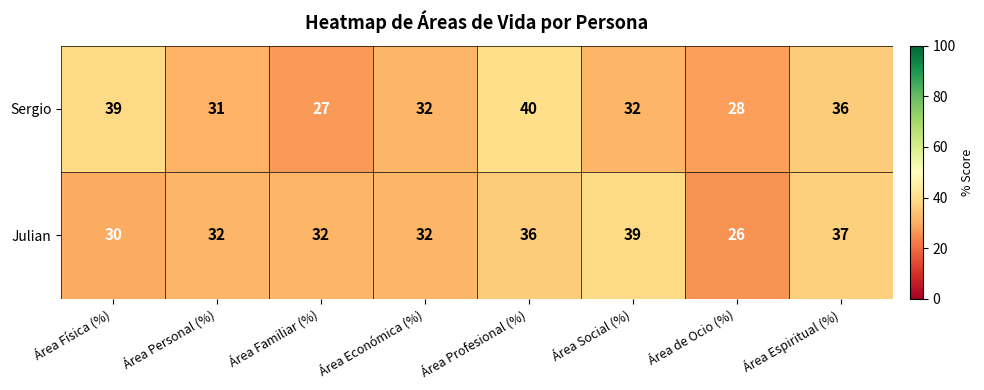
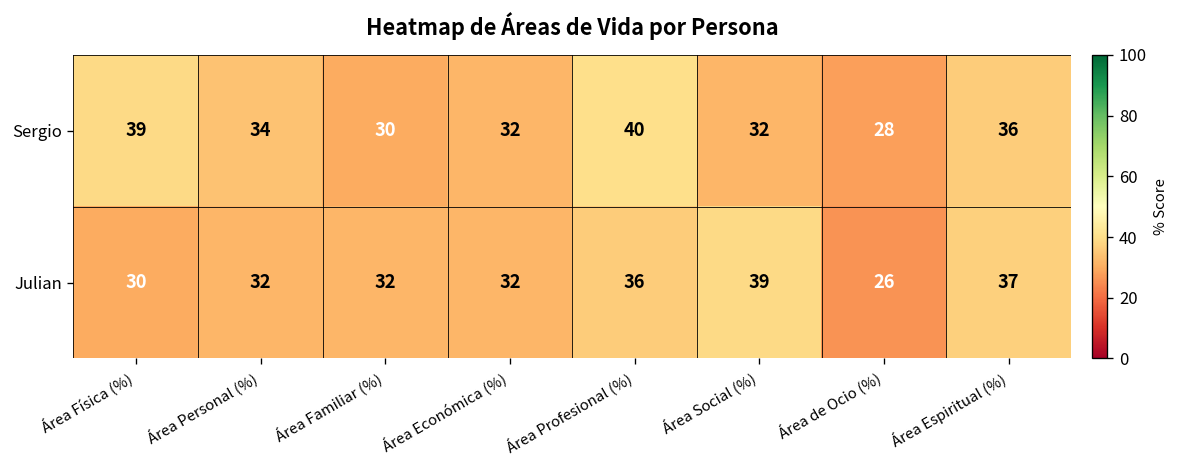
  {
    "Sergio": {
      "Área Física (%)": 39,
-     "Área Personal (%)": 31,
-     "Área Familiar (%)": 27,
+     "Área Personal (%)": 34,
+     "Área Familiar (%)": 30,
      "Área Económica (%)": 32,
      "Área Profesional (%)": 40,
      "Área Social (%)": 32,
      "Área de Ocio (%)": 28,
      "Área Espiritual (%)": 36
    },
    "Julian": {
      "Área Física (%)": 30,
      "Área Personal (%)": 32,
      "Área Familiar (%)": 32,
      "Área Económica (%)": 32,
      "Área Profesional (%)": 36,
      "Área Social (%)": 39,
      "Área de Ocio (%)": 26,
      "Área Espiritual (%)": 37
    }
  }
